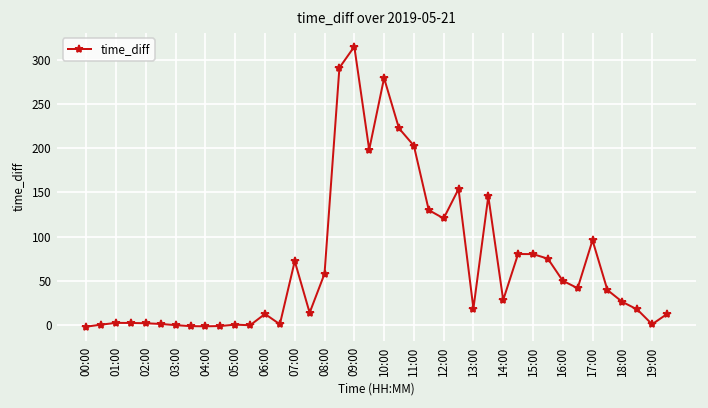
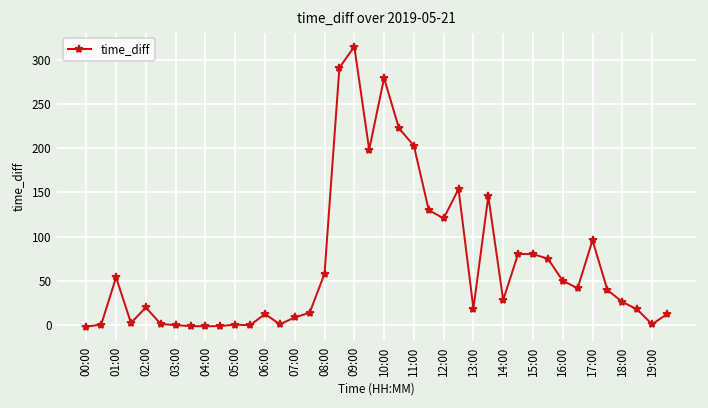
  {
    "00:00": 0,
-   "01:00": 0,
-   "02:00": 0,
+   "01:00": 50,
+   "02:00": 20,
    "03:00": 0,
    "04:00": 0,
    "05:00": 0,
    "06:00": 10,
-   "07:00": 70,
+   "07:00": 10,
    "08:00": 60,
    "09:00": 310,
    "10:00": 280,
    "11:00": 200,
    "12:00": 120,
    "13:00": 20,
    "14:00": 30,
    "15:00": 80,
    "16:00": 50,
    "17:00": 100,
    "18:00": 30,
    "19:00": 0
  }
